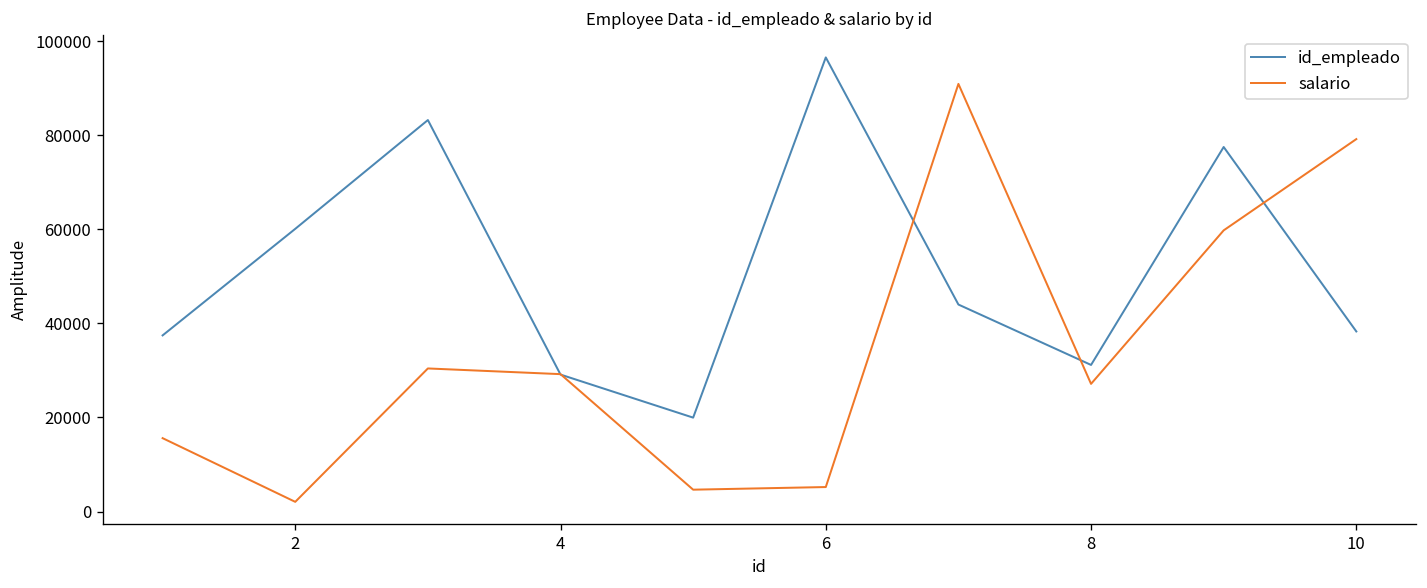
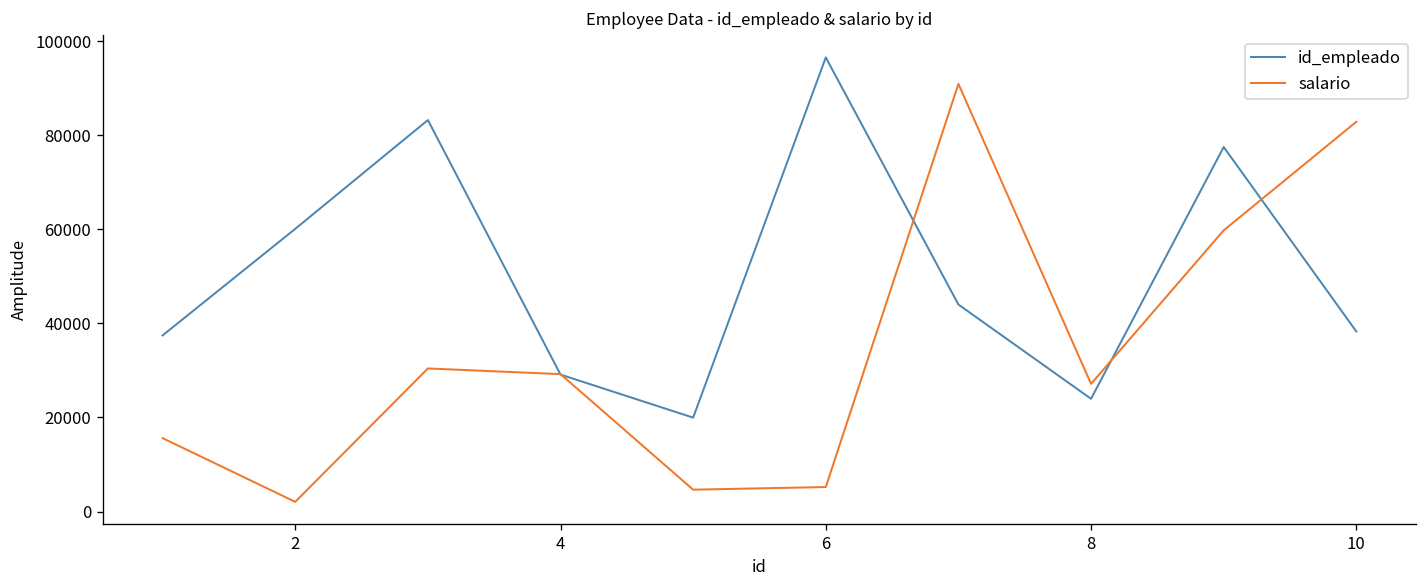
  {
    "id_empleado": {
      "2": 60000,
      "6": 97000,
-     "8": 31000,
+     "8": 24000,
      "10": 38000
    },
    "salario": {
      "2": 2000,
      "6": 5000,
      "8": 27000,
-     "10": 79000
+     "10": 83000
    }
  }
